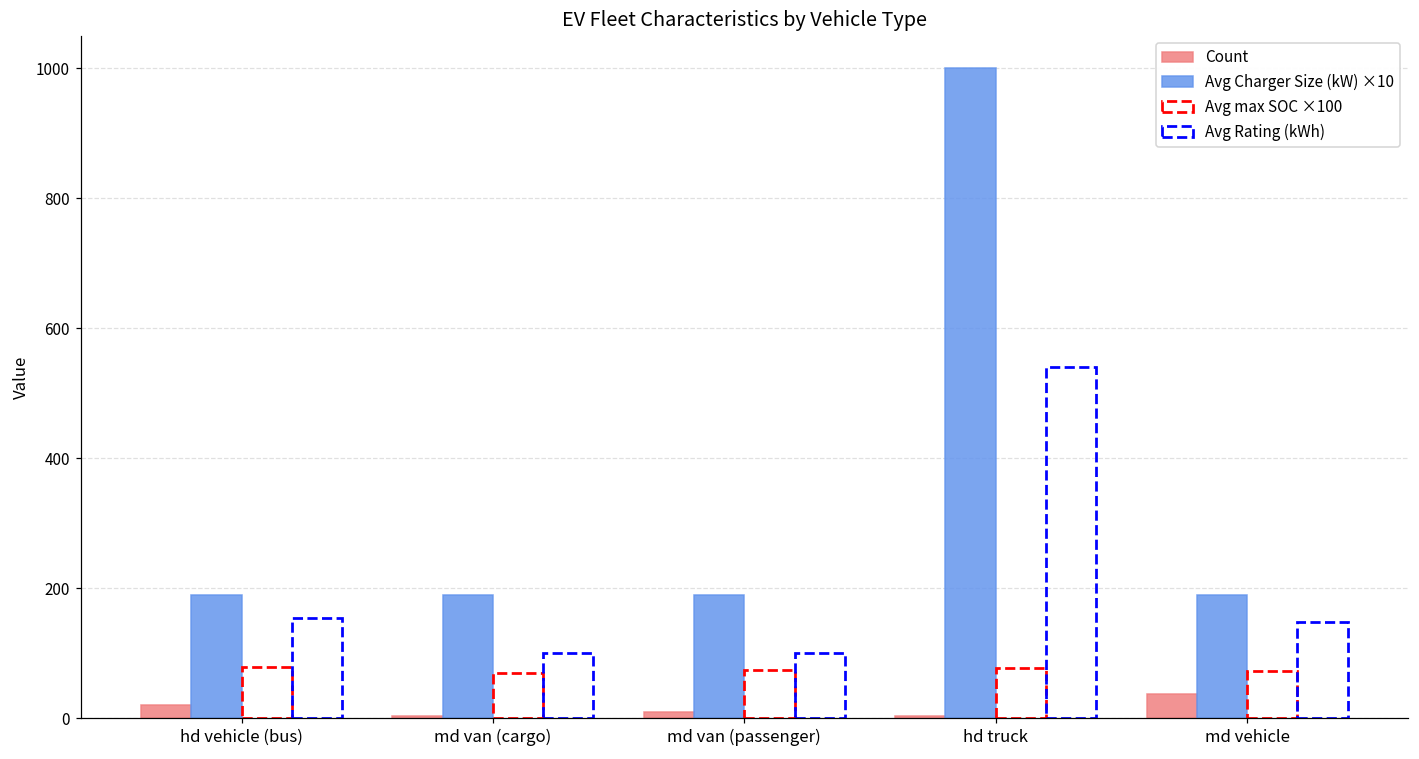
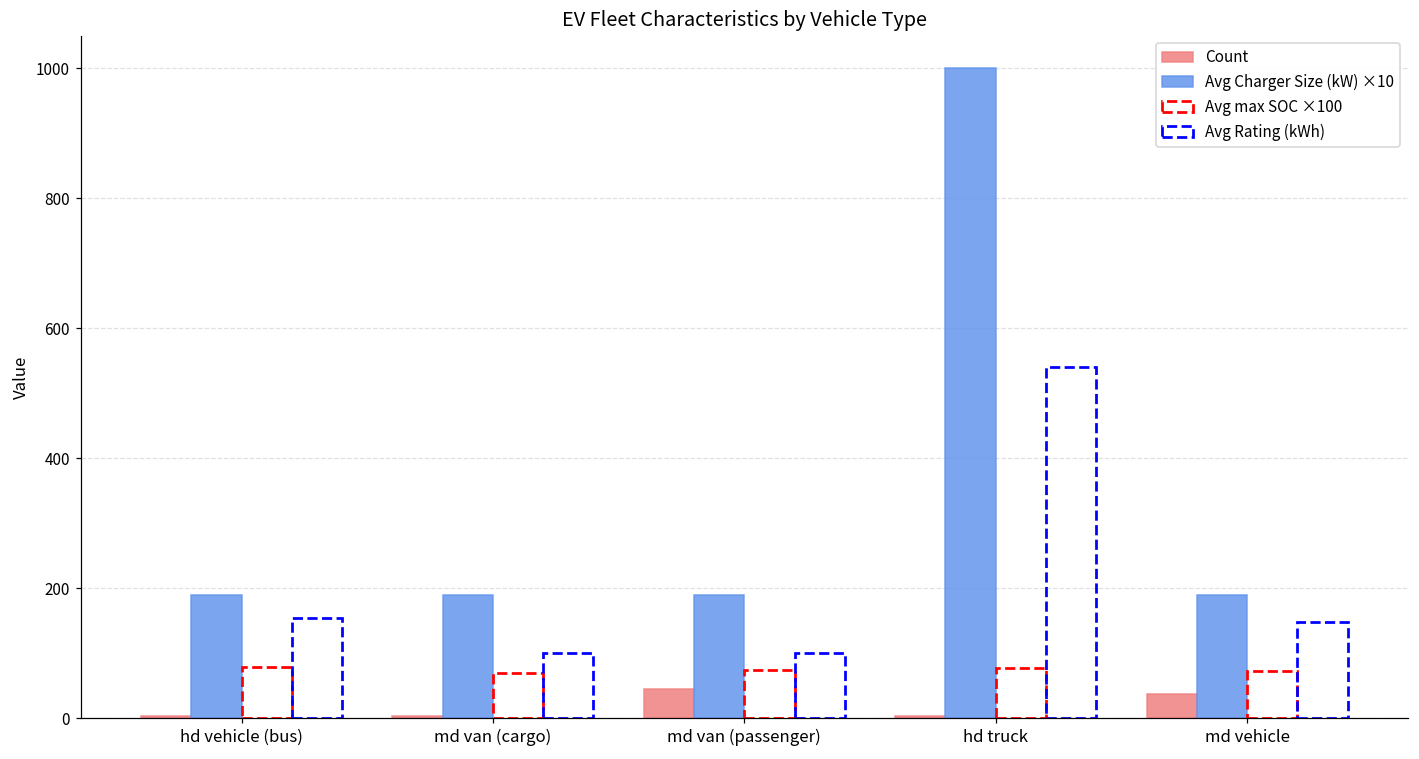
  {
    "Count": {
-     "hd vehicle (bus)": 20,
-     "md van (passenger)": 10,
+     "hd vehicle (bus)": 0,
+     "md van (passenger)": 50,
      "md vehicle": 40
    },
    "Avg Charger Size (kW) ×10": {
      "hd vehicle (bus)": 190,
      "md van (cargo)": 190,
      "md van (passenger)": 190,
      "hd truck": 1000,
      "md vehicle": 190
    }
  }
